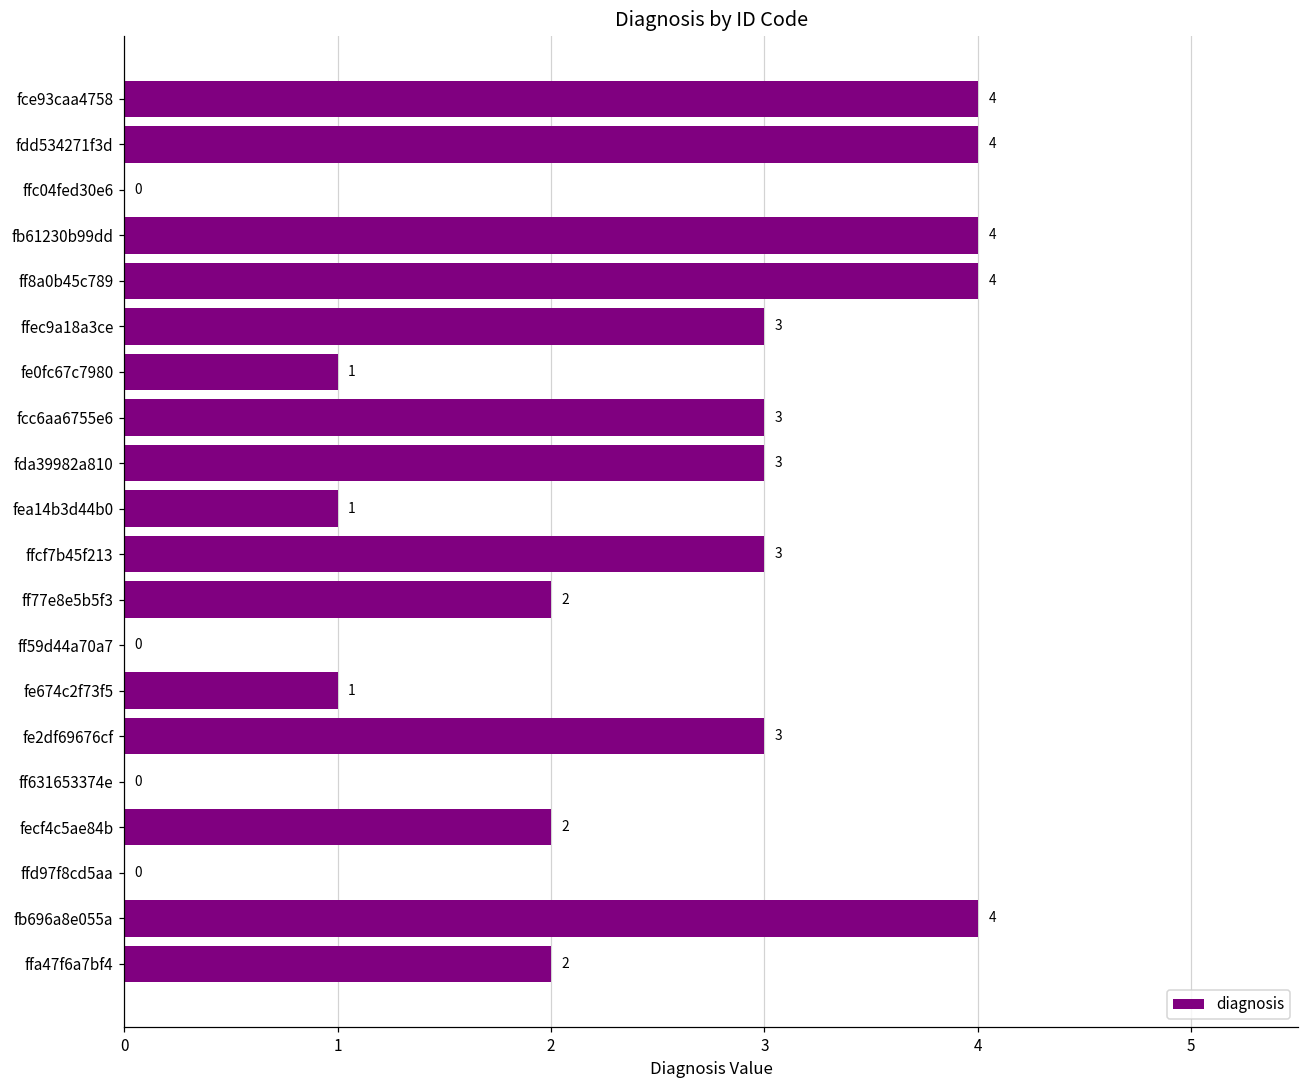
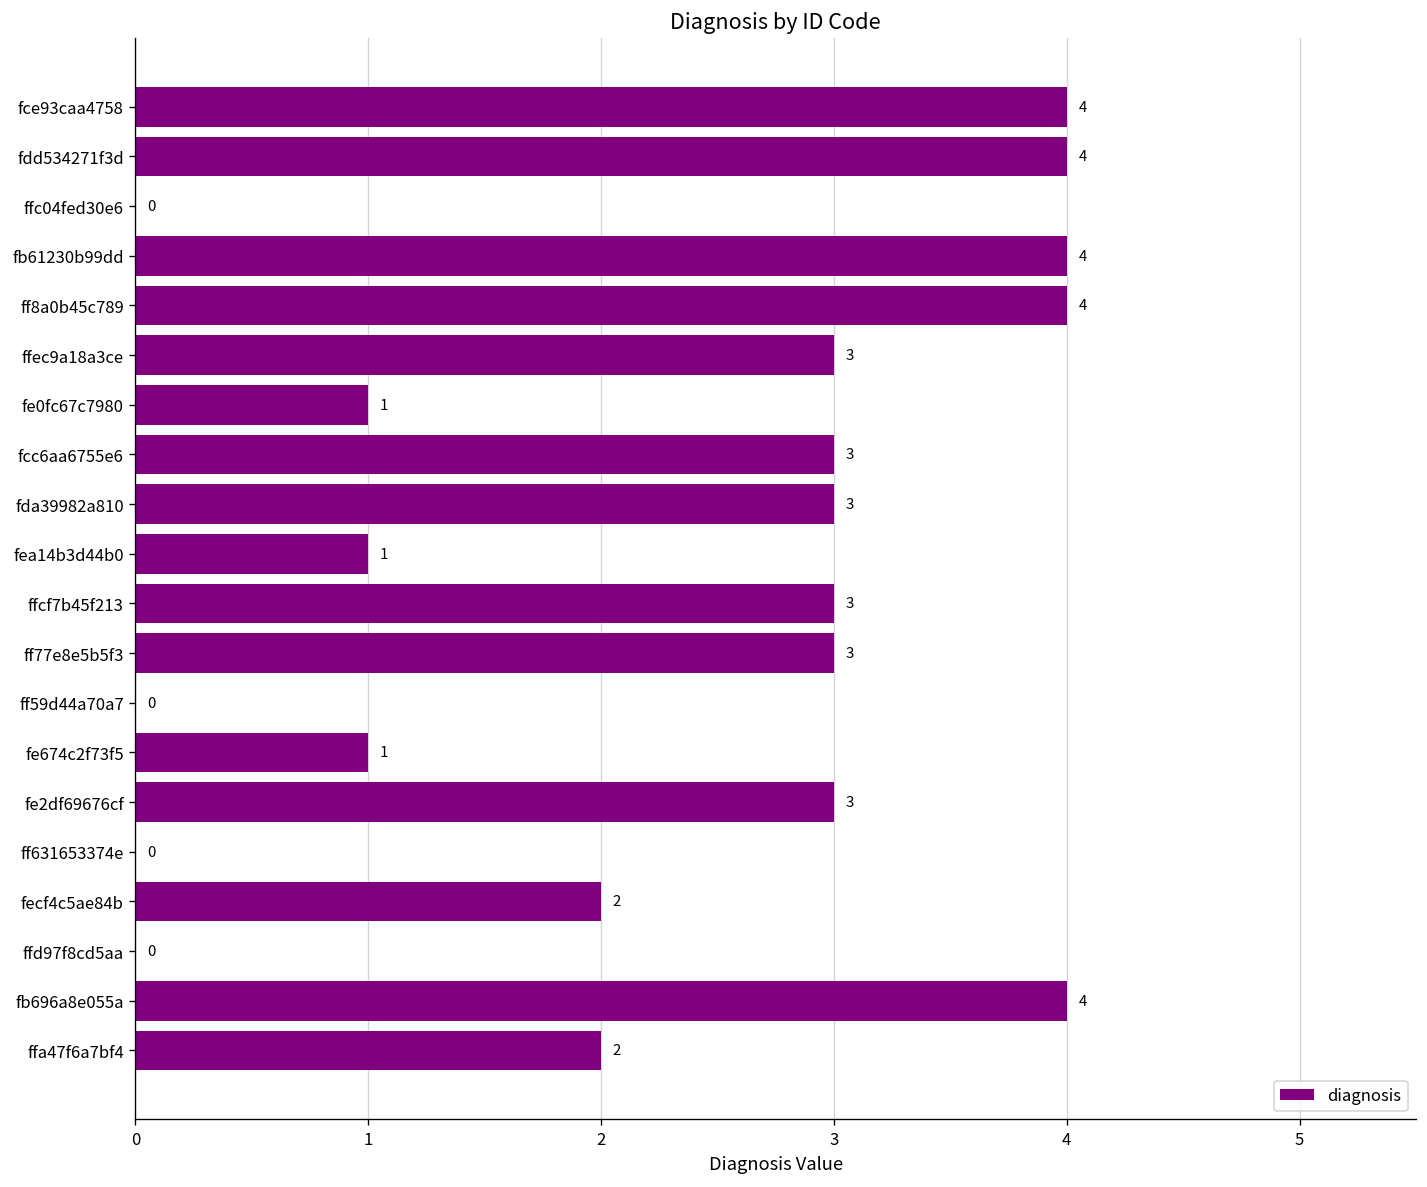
  {
    "fce93caa4758": 4,
    "fdd534271f3d": 4,
    "ffc04fed30e6": 0,
    "fb61230b99dd": 4,
    "ff8a0b45c789": 4,
    "ffec9a18a3ce": 3,
    "fe0fc67c7980": 1,
    "fcc6aa6755e6": 3,
    "fda39982a810": 3,
    "fea14b3d44b0": 1,
    "ffcf7b45f213": 3,
-   "ff77e8e5b5f3": 2,
+   "ff77e8e5b5f3": 3,
    "ff59d44a70a7": 0,
    "fe674c2f73f5": 1,
    "fe2df69676cf": 3,
    "ff631653374e": 0,
    "fecf4c5ae84b": 2,
    "ffd97f8cd5aa": 0,
    "fb696a8e055a": 4,
    "ffa47f6a7bf4": 2
  }
